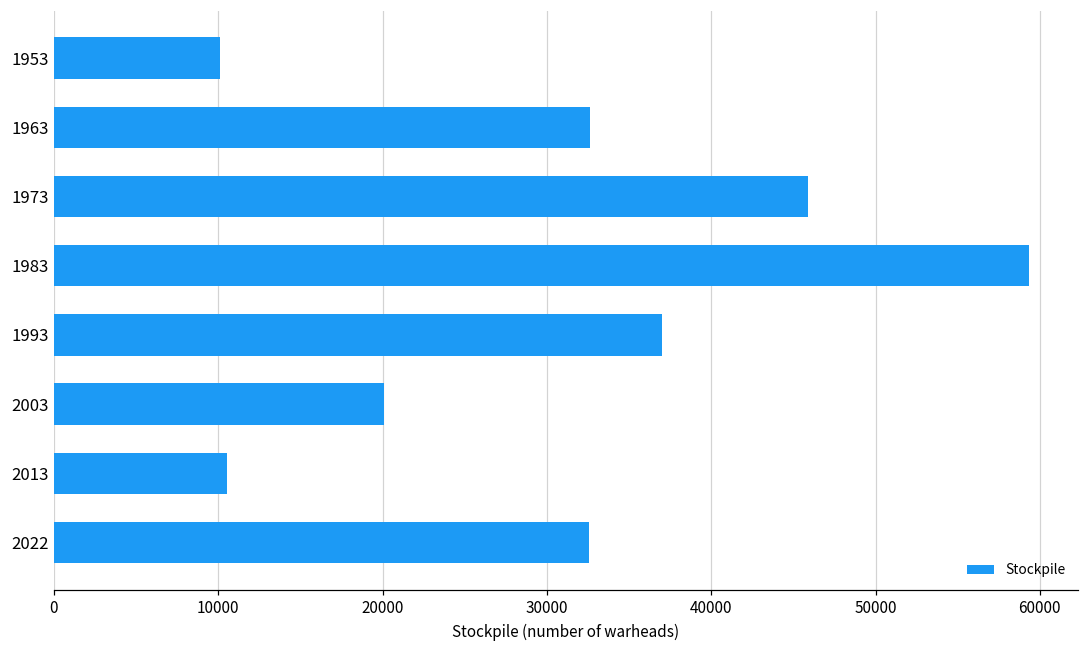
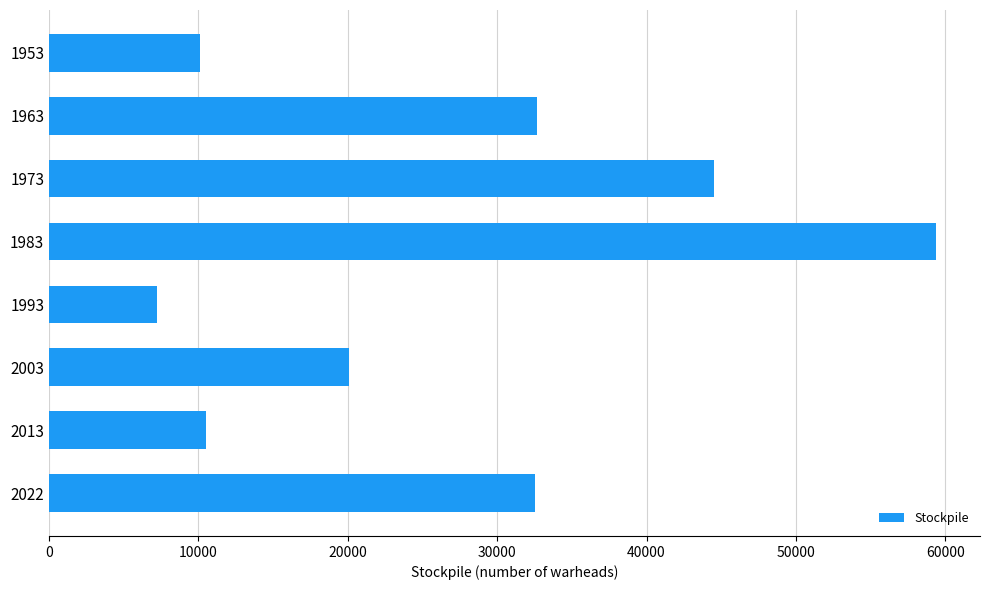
  {
    "1953": 10100,
    "1963": 32600,
-   "1973": 45900,
+   "1973": 44500,
    "1983": 59400,
-   "1993": 37000,
+   "1993": 7300,
    "2003": 20100,
    "2013": 10500,
    "2022": 32600
  }
